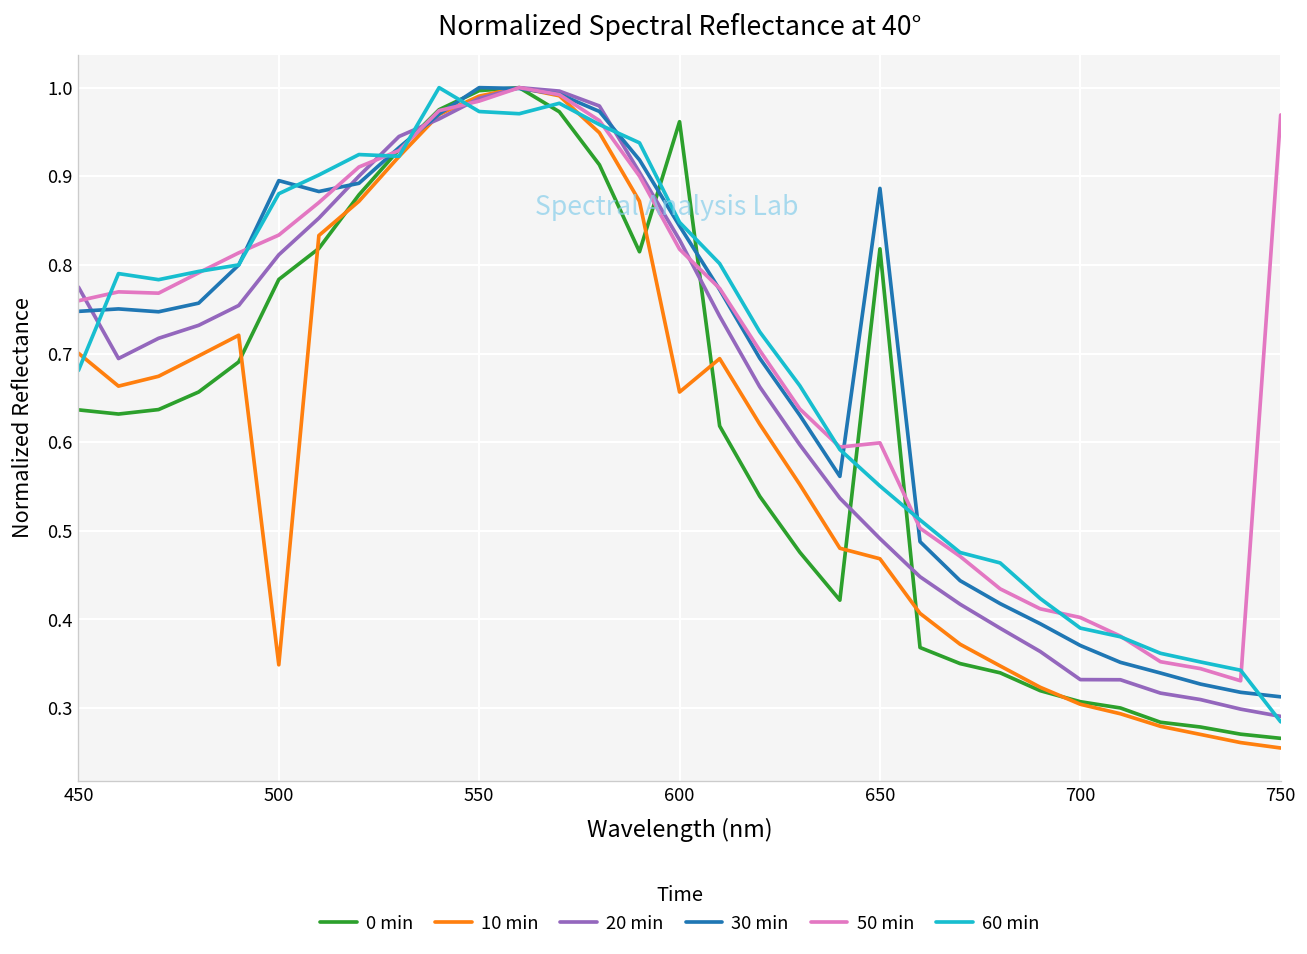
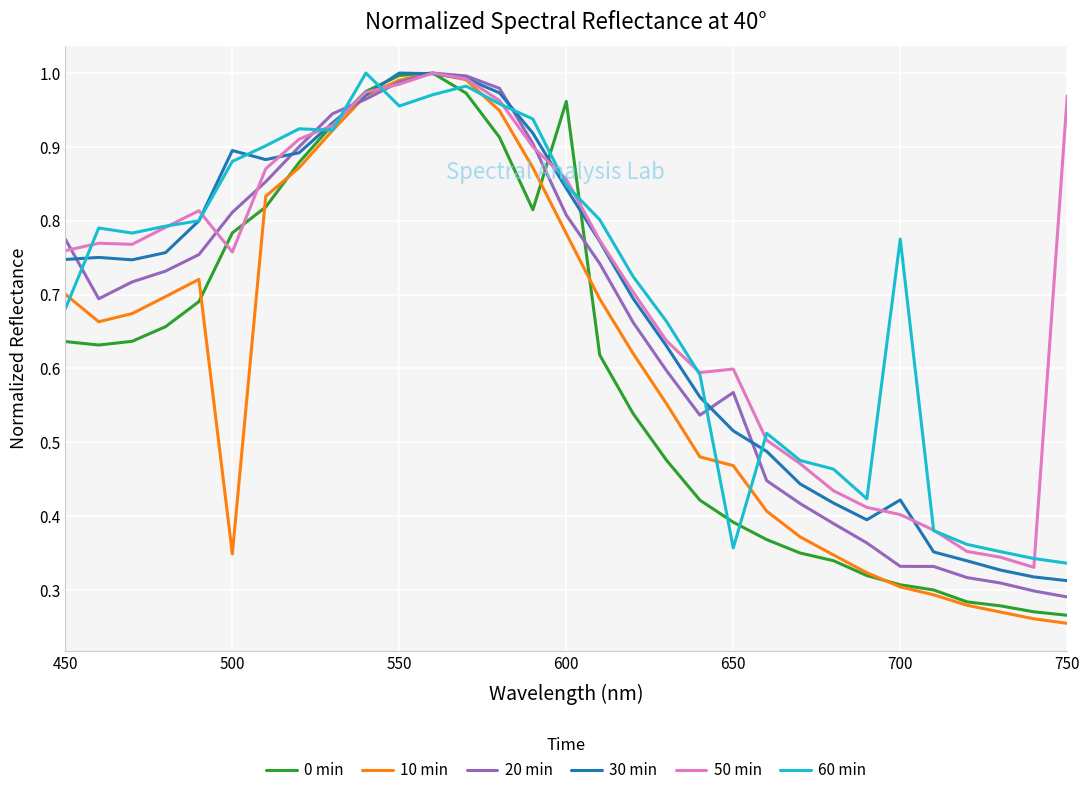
  {
    "0 min": {
      "450": 0.64,
      "500": 0.78,
      "600": 0.96,
-     "650": 0.82,
+     "650": 0.39,
      "750": 0.27
    },
    "10 min": {
      "450": 0.70,
      "500": 0.35,
-     "600": 0.66,
+     "600": 0.78,
      "650": 0.47,
      "750": 0.25
    },
    "20 min": {
      "450": 0.77,
      "500": 0.81,
-     "600": 0.83,
-     "650": 0.49,
+     "600": 0.81,
+     "650": 0.57,
      "700": 0.33,
      "750": 0.29
    },
    "30 min": {
      "450": 0.75,
      "500": 0.90,
      "600": 0.84,
-     "650": 0.89,
-     "700": 0.37,
+     "650": 0.52,
+     "700": 0.42,
      "750": 0.31
    },
    "50 min": {
      "450": 0.76,
-     "500": 0.83,
-     "600": 0.82,
+     "500": 0.76,
+     "600": 0.86,
      "650": 0.60,
      "700": 0.40,
      "750": 0.97
    },
    "60 min": {
      "450": 0.68,
      "500": 0.88,
-     "550": 0.97,
+     "550": 0.96,
      "600": 0.85,
-     "650": 0.55,
-     "700": 0.39,
-     "750": 0.28
+     "650": 0.36,
+     "700": 0.78,
+     "750": 0.34
    }
  }
